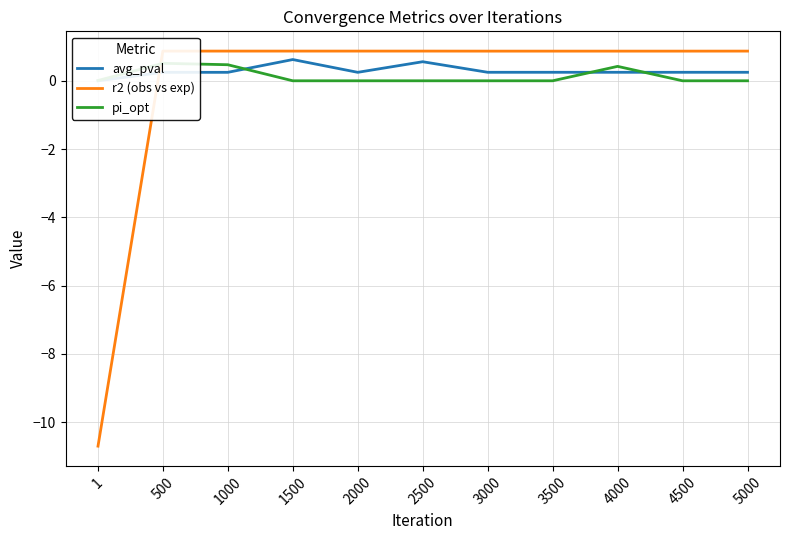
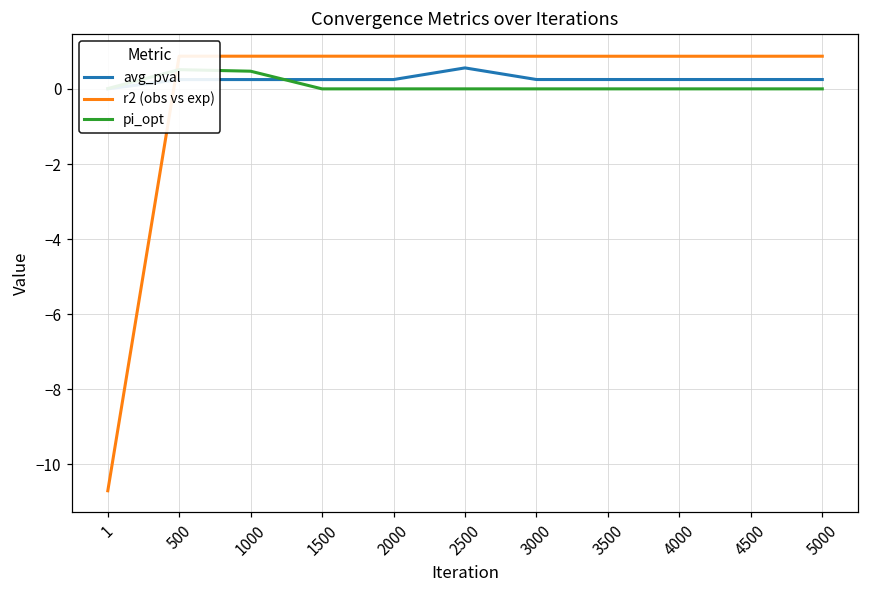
  {
    "avg_pval": {
      "1000": 0.2,
-     "1500": 0.6,
+     "1500": 0.2,
      "2000": 0.2,
      "2500": 0.6,
      "3000": 0.3,
      "3500": 0.3,
      "4000": 0.3,
      "4500": 0.3,
      "5000": 0.3
    },
    "r2 (obs vs exp)": {
      "1": -10.7,
      "1000": 0.9,
      "1500": 0.9,
      "2000": 0.9,
      "2500": 0.9,
      "3000": 0.9,
      "3500": 0.9,
      "4000": 0.9,
      "4500": 0.9,
      "5000": 0.9
    },
    "pi_opt": {
      "1000": 0.5,
      "1500": 0.0,
      "2000": 0.0,
      "2500": 0.0,
      "3000": 0.0,
      "3500": 0.0,
-     "4000": 0.4,
+     "4000": 0.0,
      "4500": 0.0,
      "5000": 0.0
    }
  }
